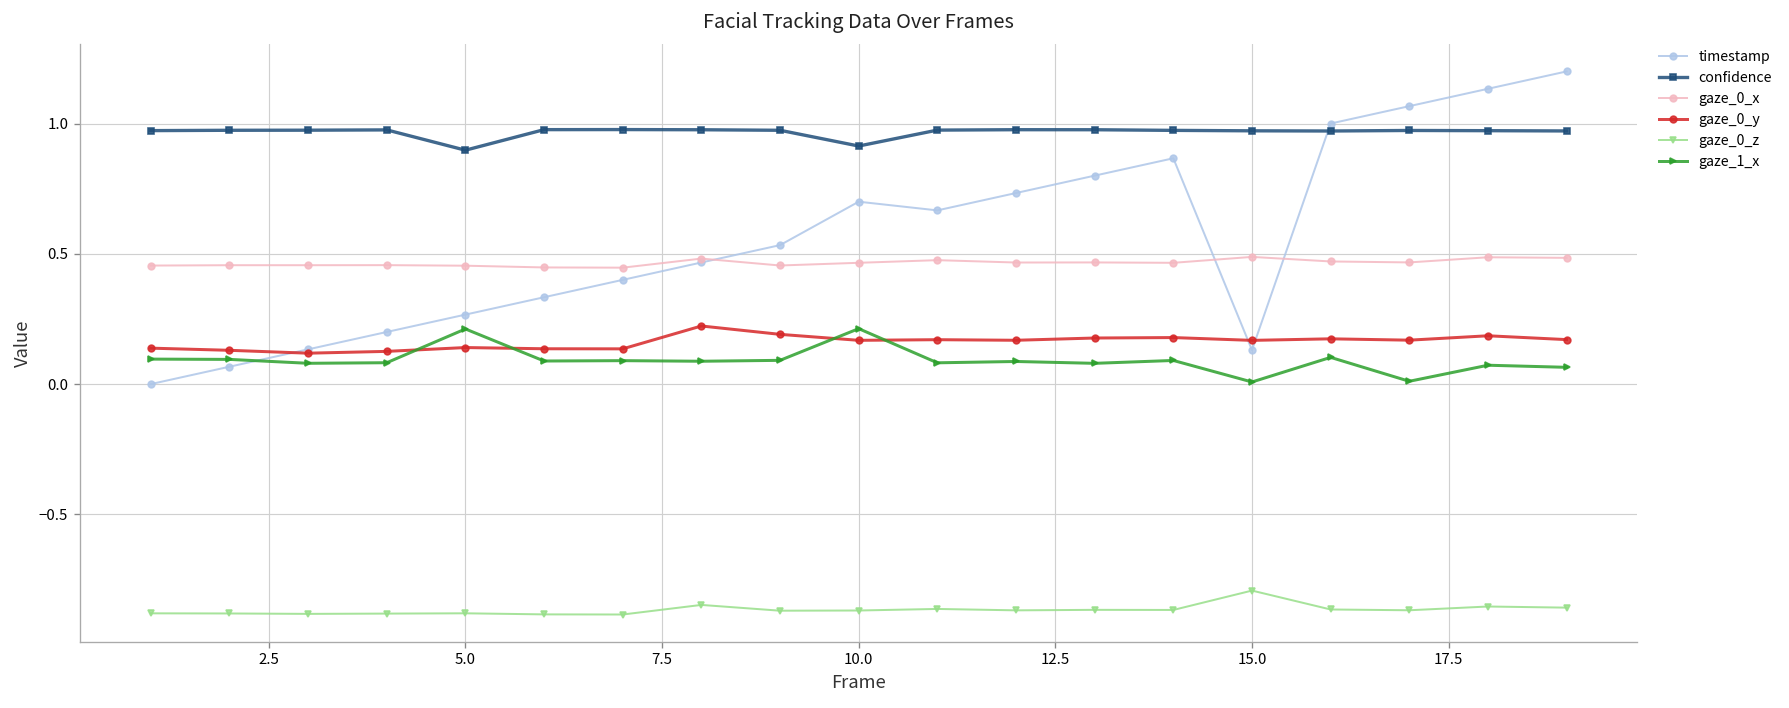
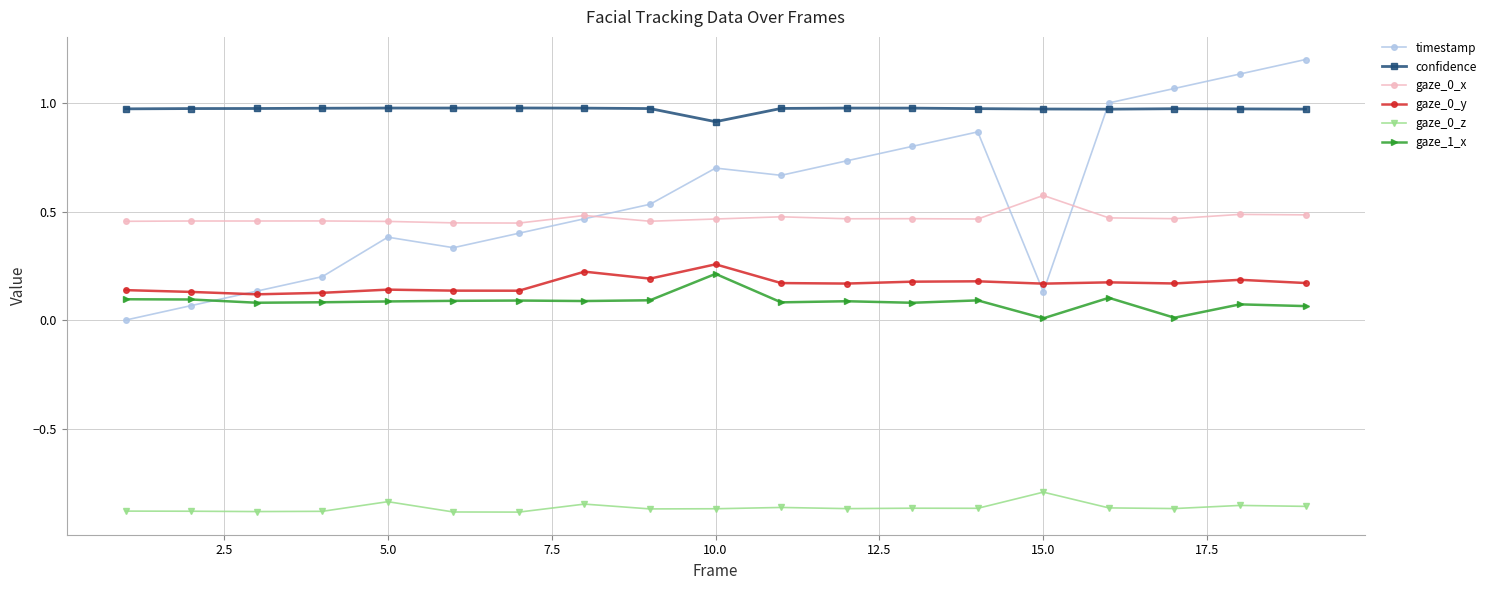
  {
    "timestamp": {
-     "5.0": 0.27,
+     "5.0": 0.38,
      "10.0": 0.70,
      "15.0": 0.13
    },
    "confidence": {
-     "5.0": 0.90,
+     "5.0": 0.98,
      "10.0": 0.91,
      "15.0": 0.97
    },
    "gaze_0_x": {
      "5.0": 0.45,
      "10.0": 0.47,
-     "15.0": 0.49
+     "15.0": 0.57
    },
    "gaze_0_y": {
      "5.0": 0.14,
-     "10.0": 0.17,
+     "10.0": 0.26,
      "15.0": 0.17
    },
    "gaze_0_z": {
-     "5.0": -0.88,
+     "5.0": -0.84,
      "10.0": -0.87,
      "15.0": -0.79
    },
    "gaze_1_x": {
-     "5.0": 0.21,
+     "5.0": 0.09,
      "10.0": 0.21,
      "15.0": 0.01
    }
  }
